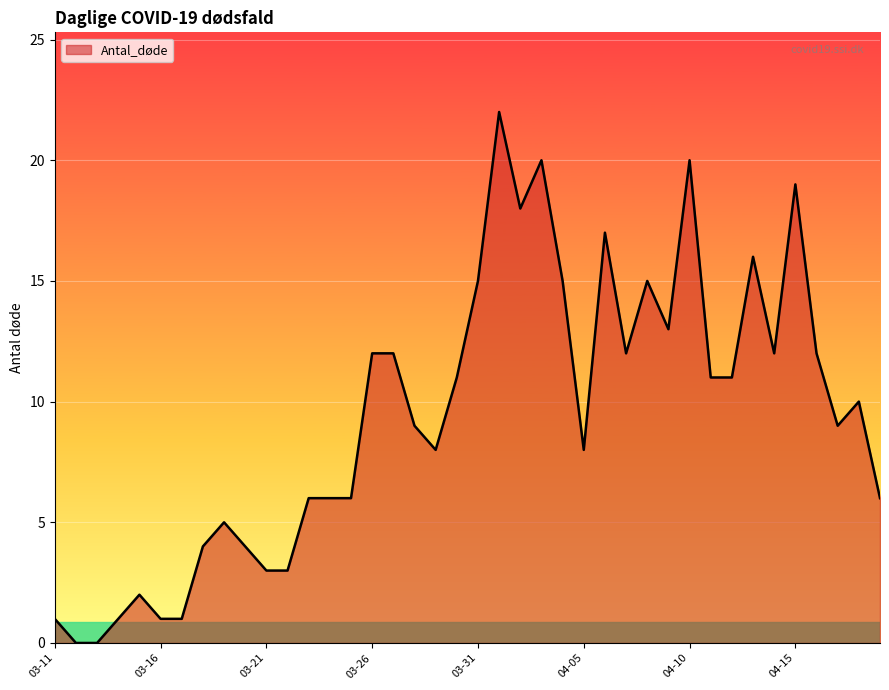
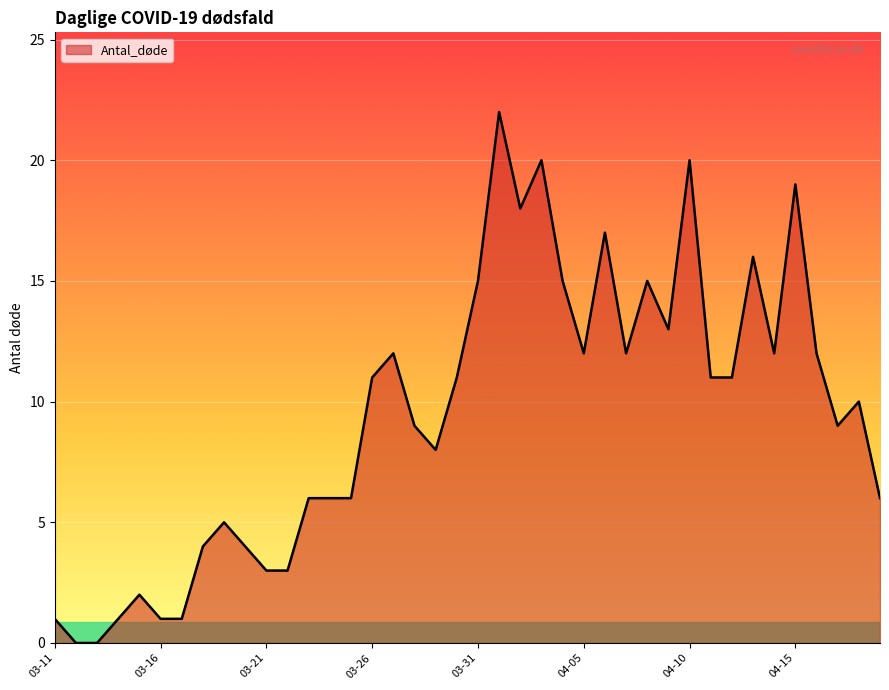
  {
    "03-11": 1,
    "03-16": 1,
    "03-21": 3,
-   "03-26": 12,
+   "03-26": 11,
    "03-31": 15,
-   "04-05": 8,
+   "04-05": 12,
    "04-10": 20,
    "04-15": 19
  }
